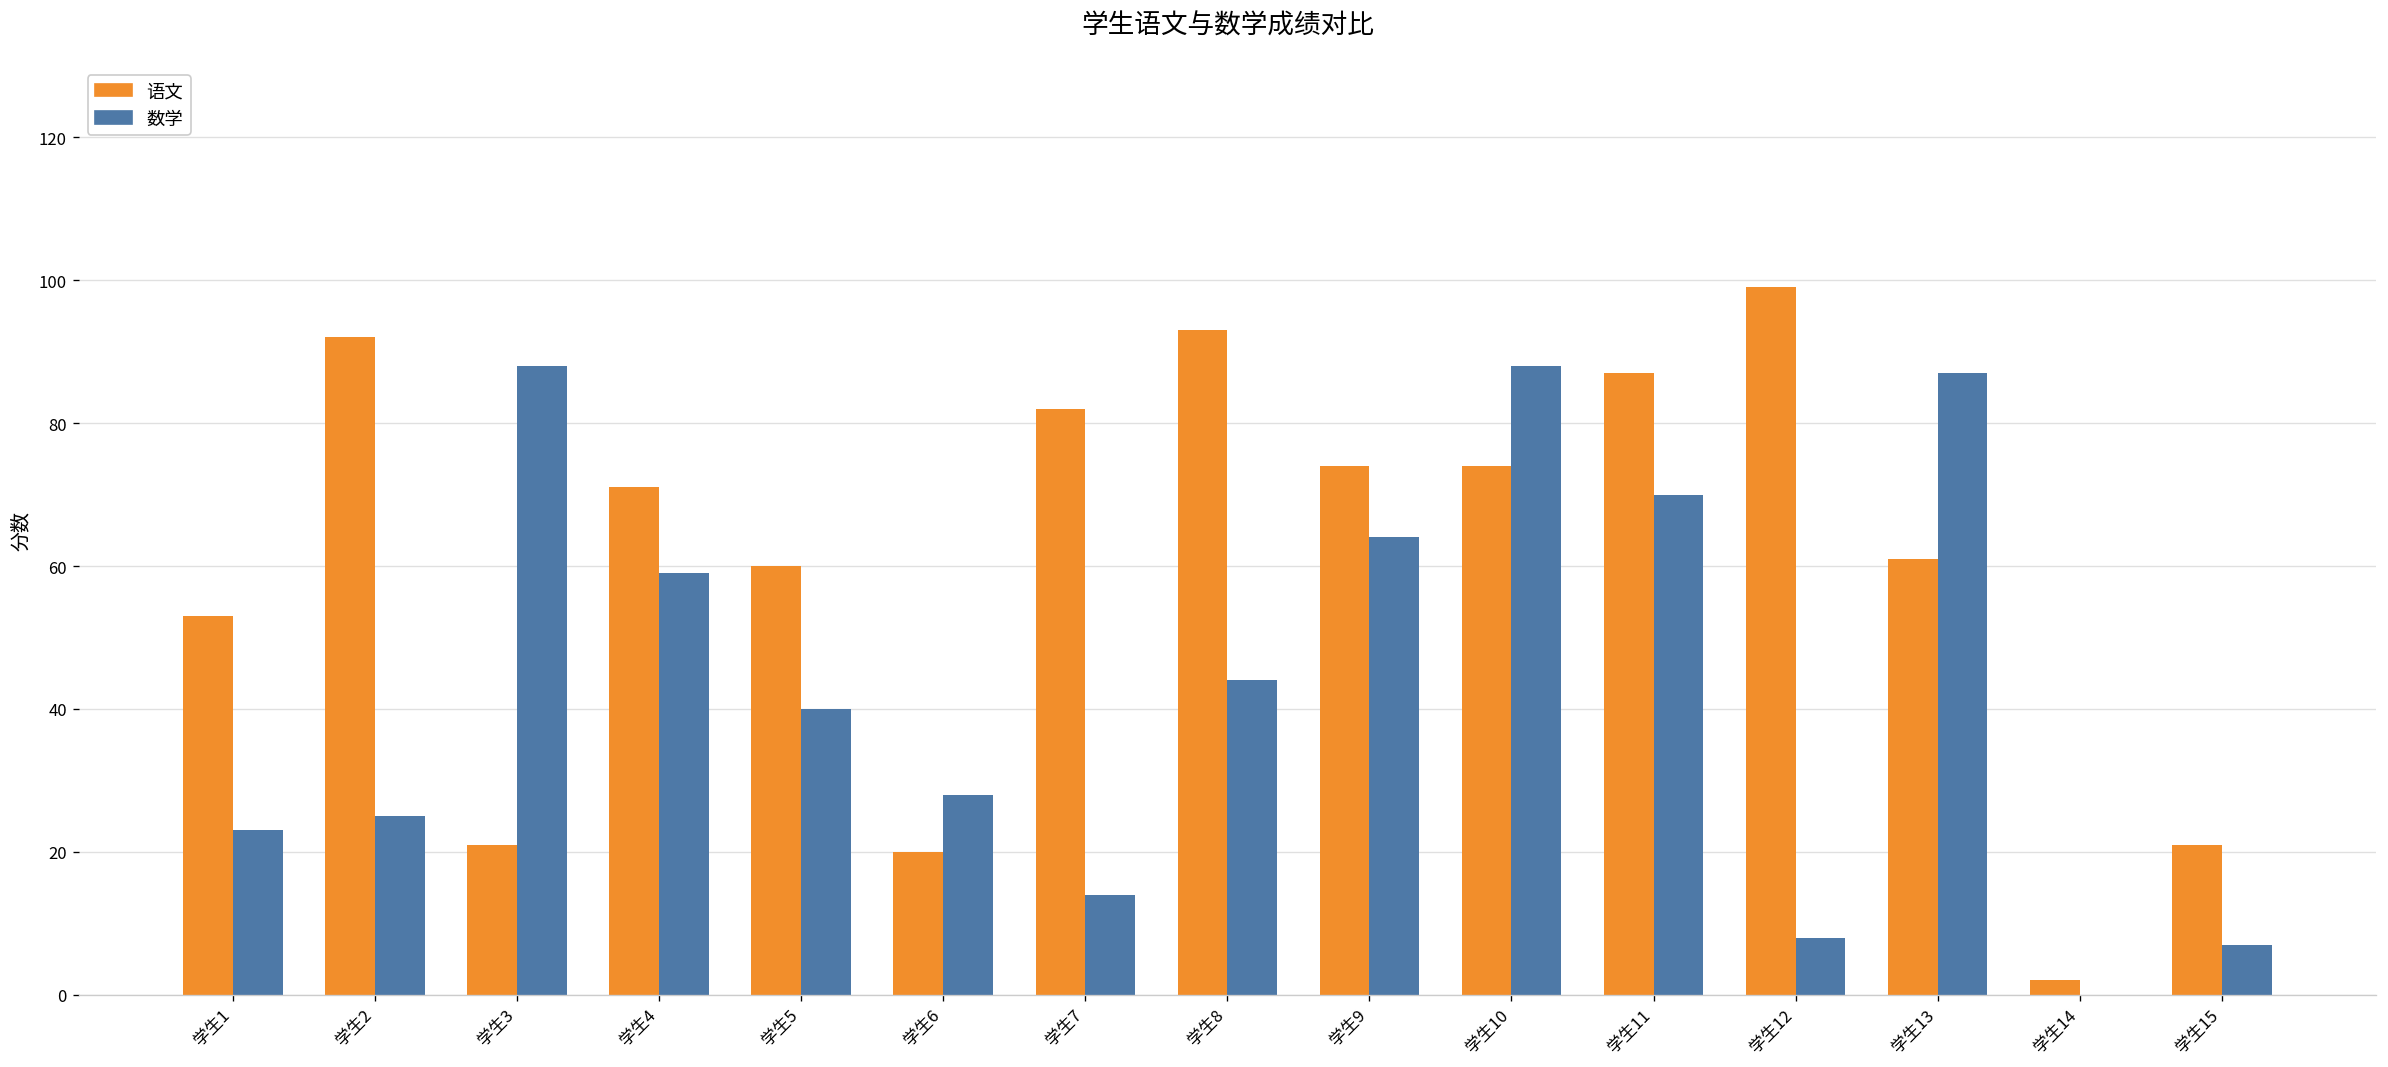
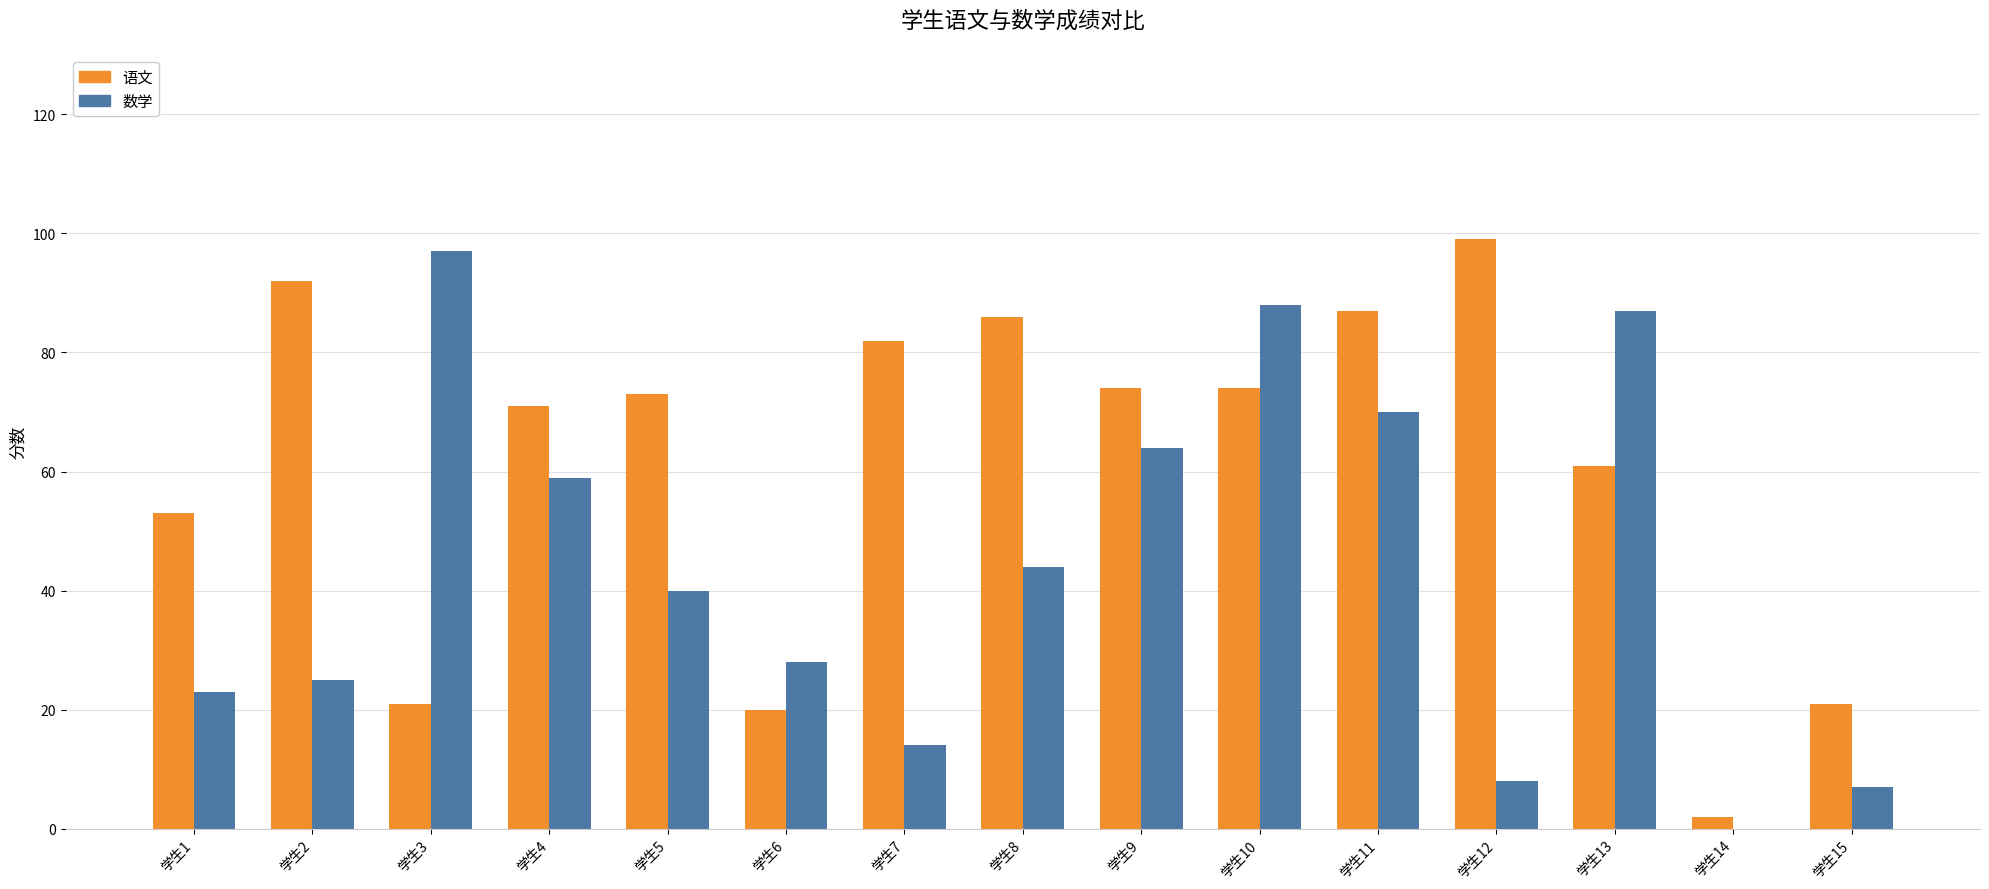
  {
    "语文": {
      "学生1": 53,
      "学生2": 92,
      "学生3": 21,
      "学生4": 71,
-     "学生5": 60,
+     "学生5": 73,
      "学生6": 20,
      "学生7": 82,
-     "学生8": 93,
+     "学生8": 86,
      "学生9": 74,
      "学生10": 74,
      "学生11": 87,
      "学生12": 99,
      "学生13": 61,
      "学生14": 2,
      "学生15": 21
    },
    "数学": {
      "学生1": 23,
      "学生2": 25,
-     "学生3": 88,
+     "学生3": 97,
      "学生4": 59,
      "学生5": 40,
      "学生6": 28,
      "学生7": 14,
      "学生8": 44,
      "学生9": 64,
      "学生10": 88,
      "学生11": 70,
      "学生12": 8,
      "学生13": 87,
      "学生14": 0,
      "学生15": 7
    }
  }
